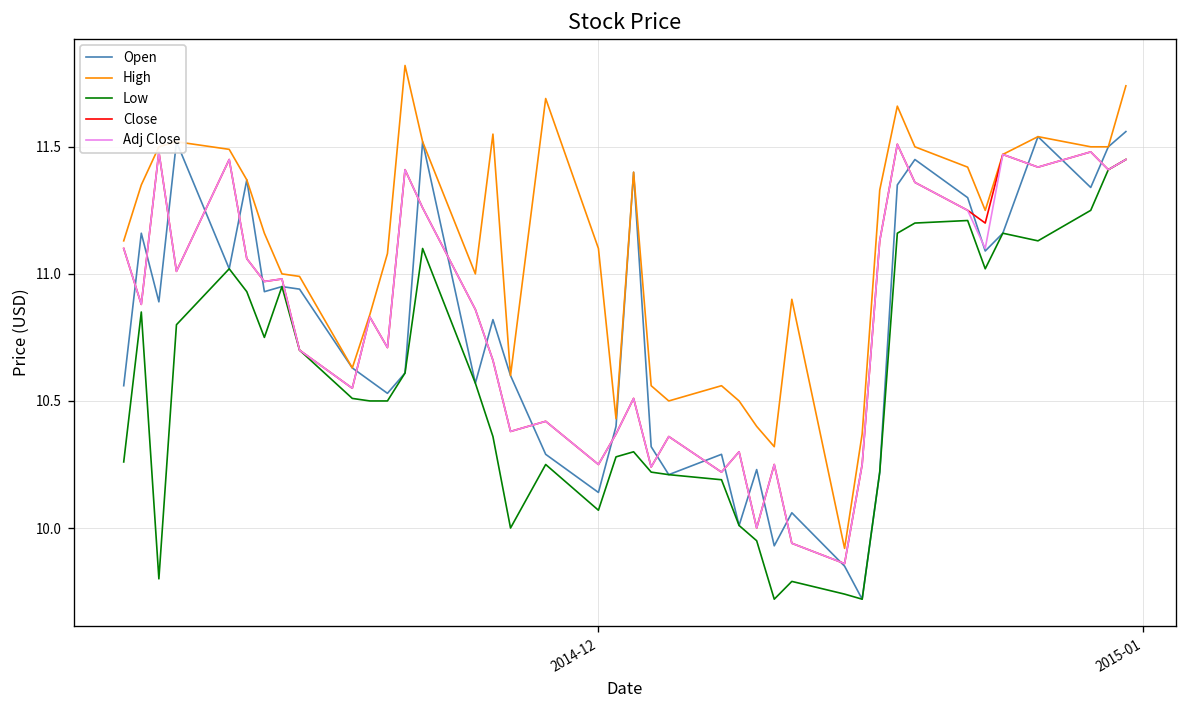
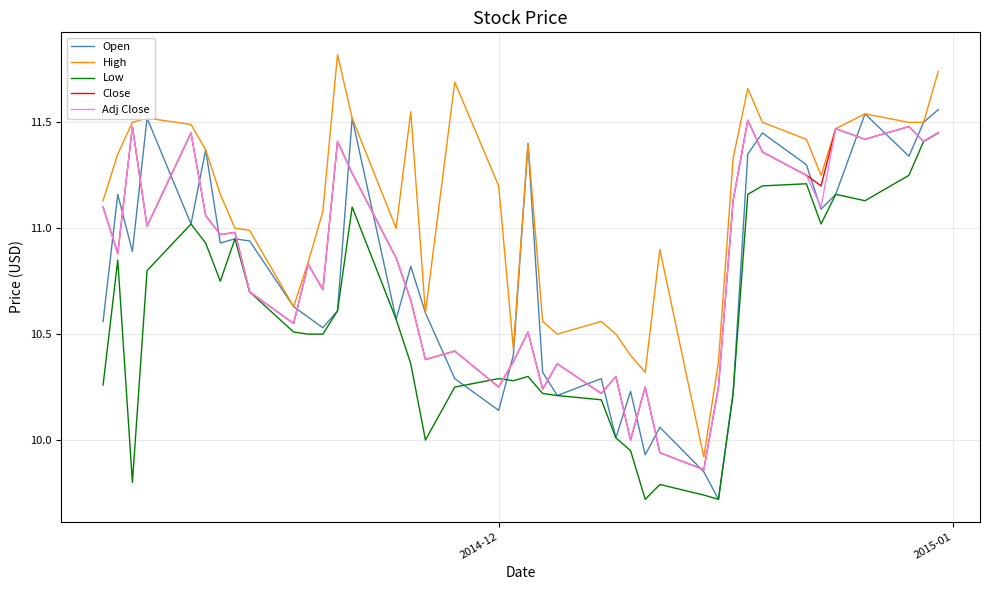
  {
    "Open": {
      "2014-12": 10.14
    },
    "High": {
-     "2014-12": 11.1
+     "2014-12": 11.2
    },
    "Low": {
-     "2014-12": 10.07
+     "2014-12": 10.29
    }
  }
